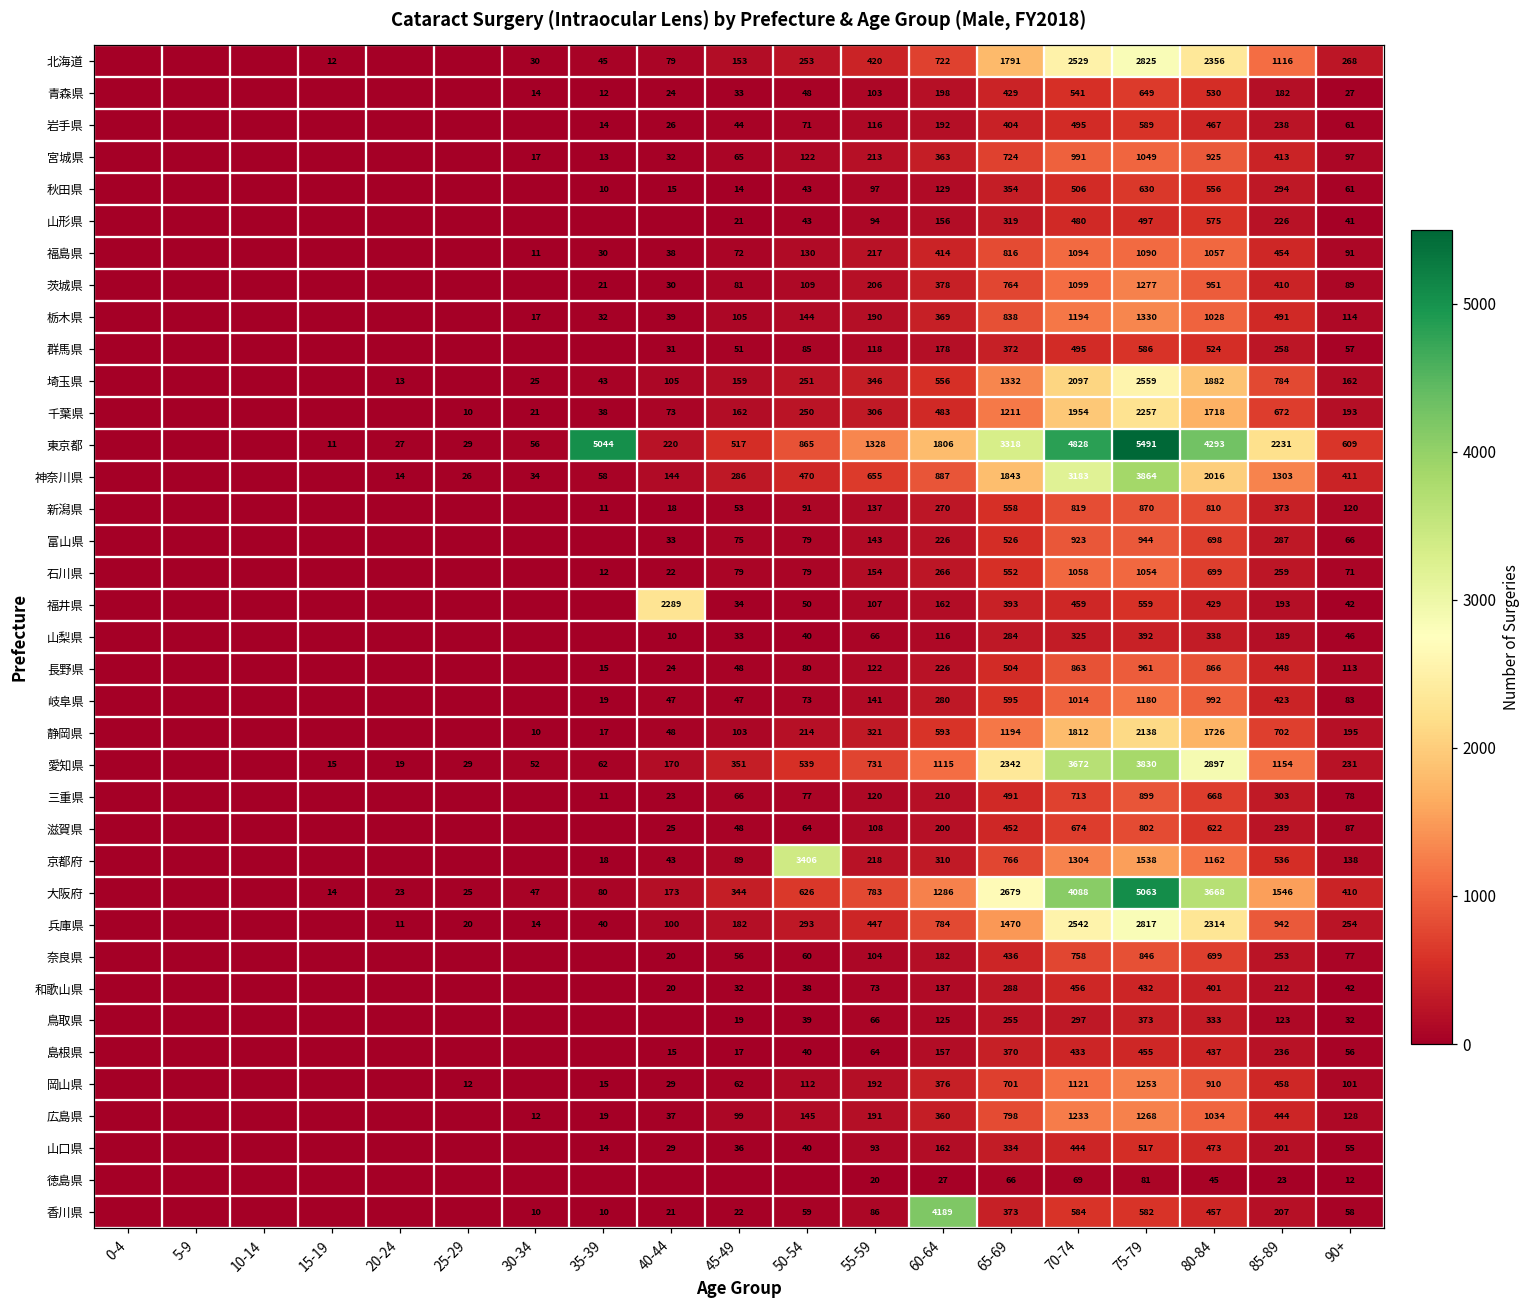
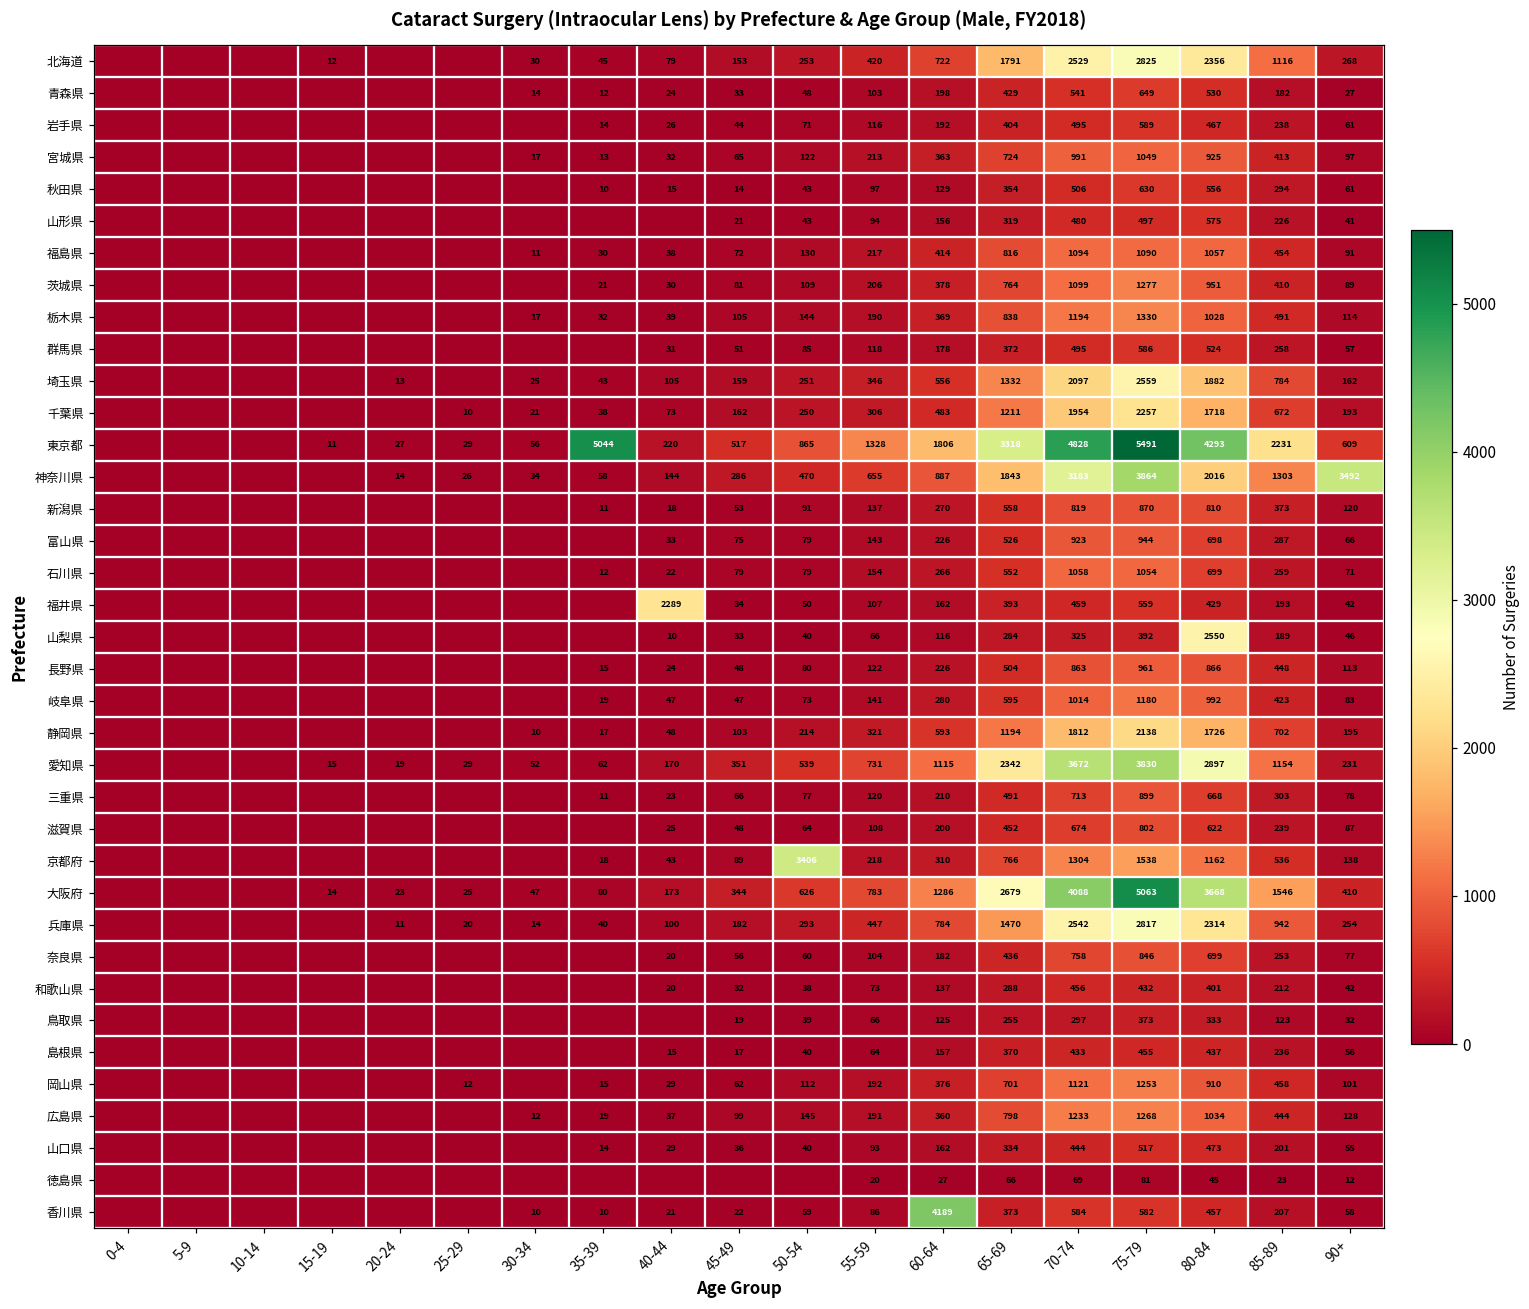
  {
    "神奈川県": {
      "20-24": 14,
      "25-29": 26,
      "30-34": 34,
      "35-39": 58,
      "40-44": 144,
      "45-49": 286,
      "50-54": 470,
      "55-59": 655,
      "60-64": 887,
      "65-69": 1843,
      "70-74": 3183,
      "75-79": 3864,
      "80-84": 2016,
      "85-89": 1303,
-     "90+": 411
+     "90+": 3492
    },
    "山梨県": {
      "40-44": 10,
      "45-49": 33,
      "50-54": 40,
      "55-59": 66,
      "60-64": 116,
      "65-69": 284,
      "70-74": 325,
      "75-79": 392,
-     "80-84": 338,
+     "80-84": 2550,
      "85-89": 189,
      "90+": 46
    }
  }
